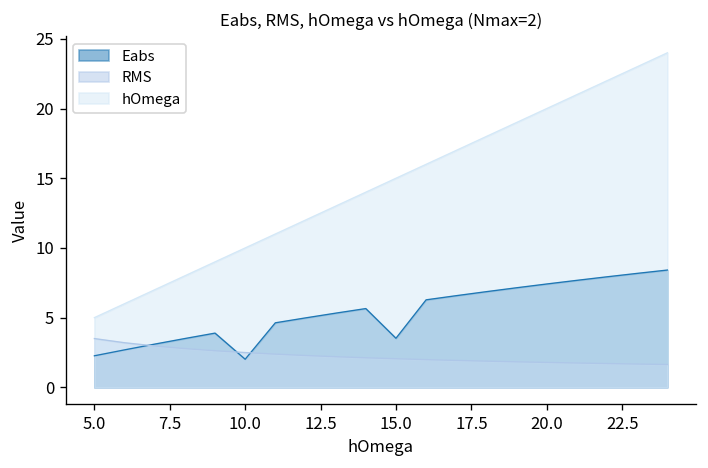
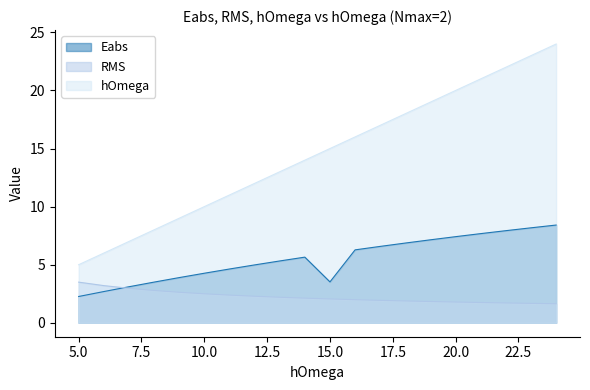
  {
    "Eabs": {
      "5.0": 2.3,
-     "10.0": 2.0,
+     "10.0": 4.3,
      "15.0": 3.5,
      "20.0": 7.4
    }
  }
